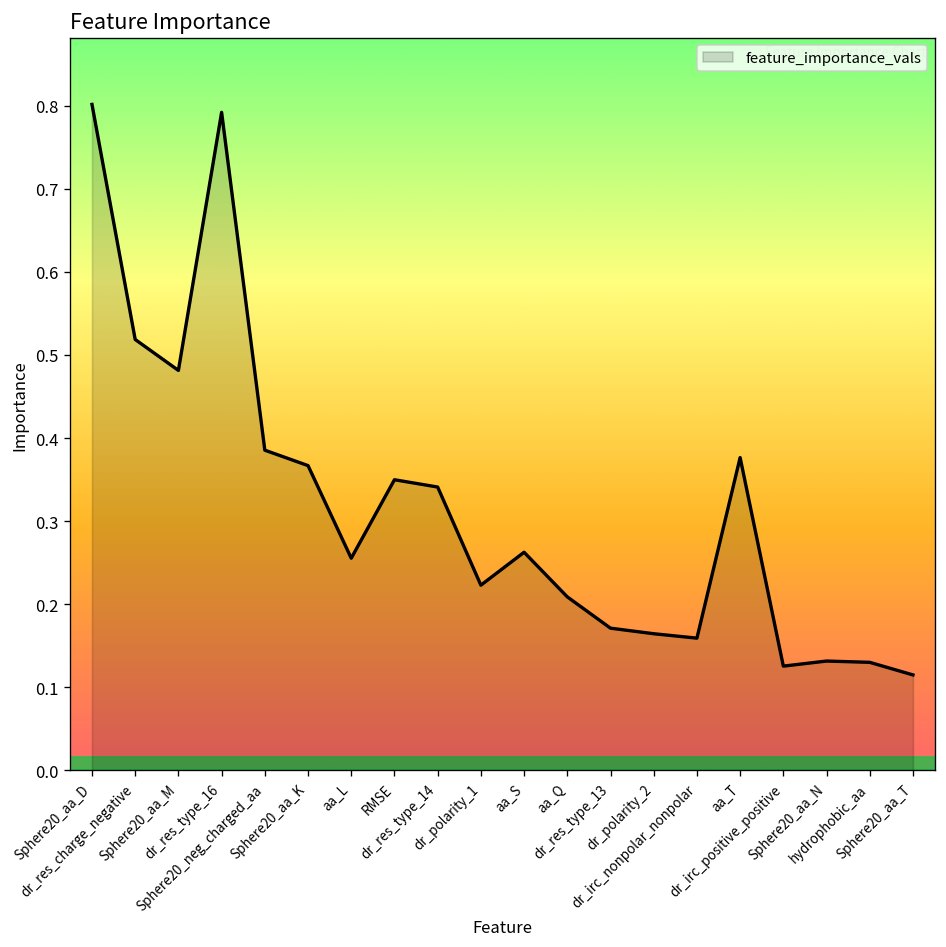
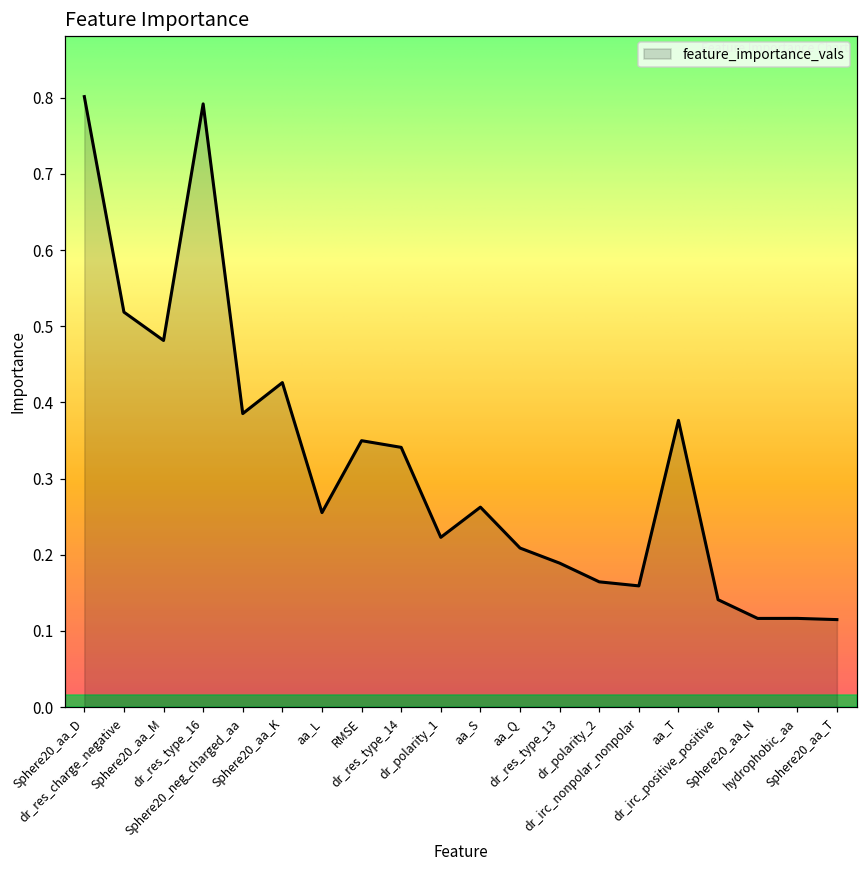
  {
    "Sphere20_aa_D": 0.80,
    "dr_res_charge_negative": 0.52,
    "Sphere20_aa_M": 0.48,
    "dr_res_type_16": 0.79,
    "Sphere20_neg_charged_aa": 0.39,
-   "Sphere20_aa_K": 0.37,
+   "Sphere20_aa_K": 0.43,
    "aa_L": 0.26,
    "RMSE": 0.35,
    "dr_res_type_14": 0.34,
    "dr_polarity_1": 0.22,
    "aa_S": 0.26,
    "aa_Q": 0.21,
-   "dr_res_type_13": 0.17,
+   "dr_res_type_13": 0.19,
    "dr_polarity_2": 0.16,
    "dr_irc_nonpolar_nonpolar": 0.16,
    "aa_T": 0.38,
-   "dr_irc_positive_positive": 0.13,
-   "Sphere20_aa_N": 0.13,
-   "hydrophobic_aa": 0.13,
+   "dr_irc_positive_positive": 0.14,
+   "Sphere20_aa_N": 0.12,
+   "hydrophobic_aa": 0.12,
    "Sphere20_aa_T": 0.11
  }
